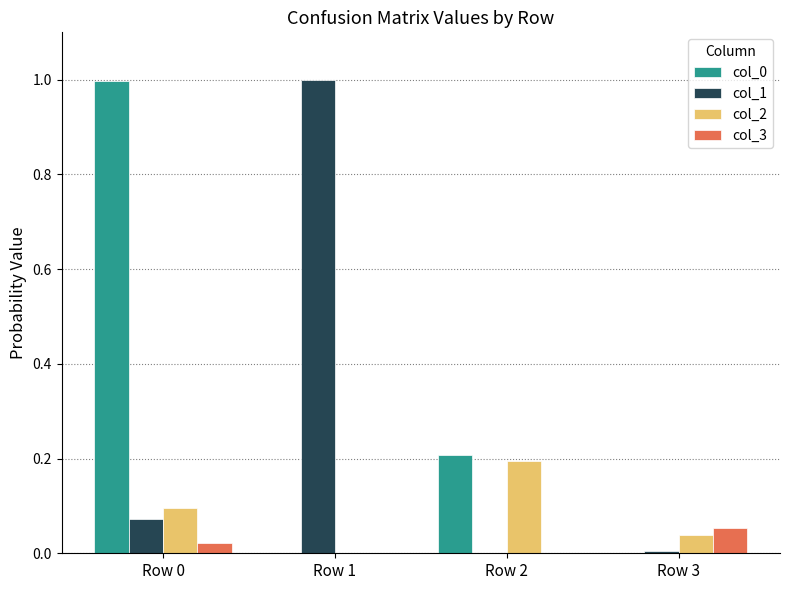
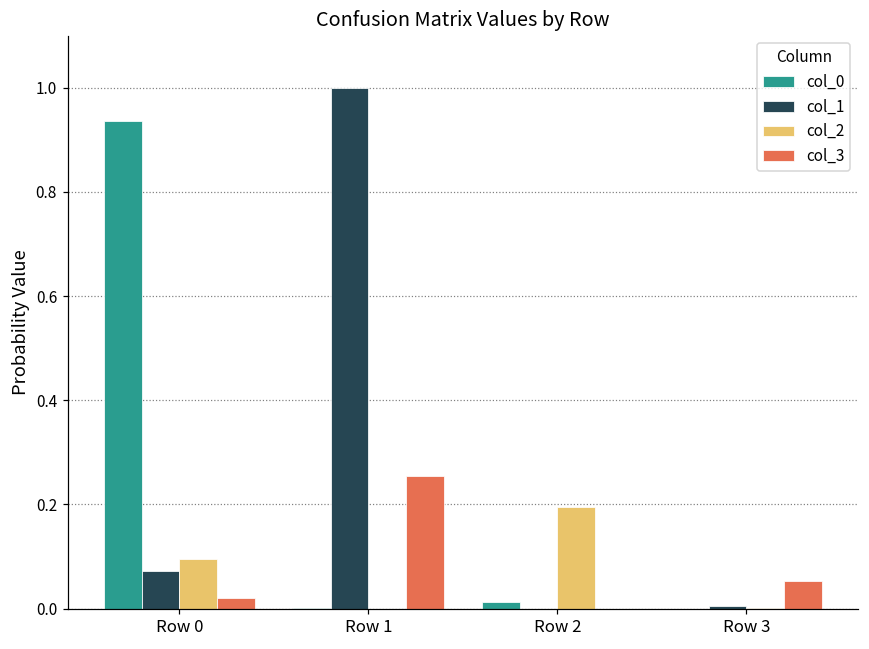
  {
    "col_0": {
-     "Row 0": 1.00,
-     "Row 2": 0.21
+     "Row 0": 0.94,
+     "Row 2": 0.01
    },
    "col_1": {
      "Row 0": 0.07,
      "Row 1": 1.00,
      "Row 3": 0.01
    },
    "col_2": {
      "Row 0": 0.09,
      "Row 2": 0.19,
-     "Row 3": 0.04
+     "Row 3": 0.00
    },
    "col_3": {
      "Row 0": 0.02,
-     "Row 1": 0.00,
+     "Row 1": 0.25,
      "Row 3": 0.05
    }
  }
